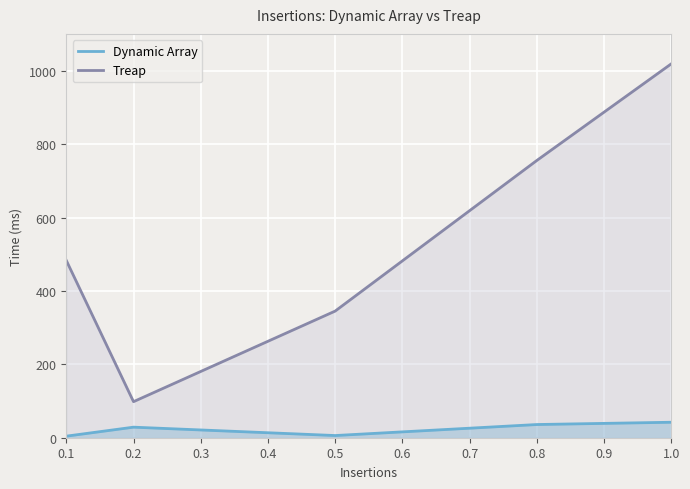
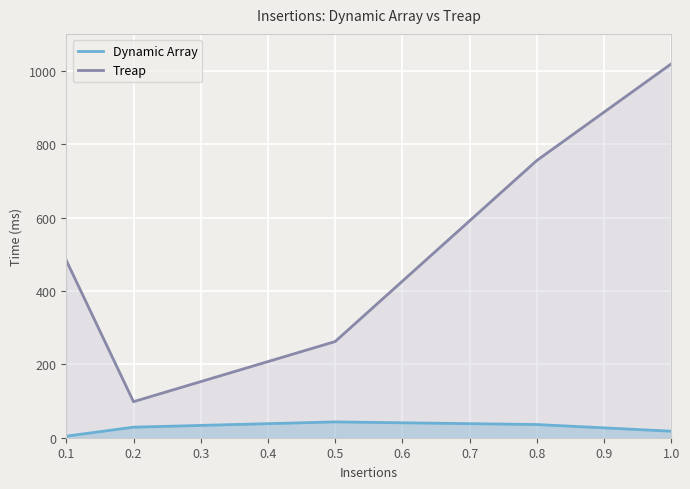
  {
    "Dynamic Array": {
      "0.1": 0,
      "0.2": 30,
-     "0.5": 10,
+     "0.5": 40,
      "0.8": 40,
-     "1.0": 40
+     "1.0": 20
    },
    "Treap": {
      "0.1": 480,
      "0.2": 100,
-     "0.5": 350,
+     "0.5": 260,
      "0.8": 760,
      "1.0": 1020
    }
  }
